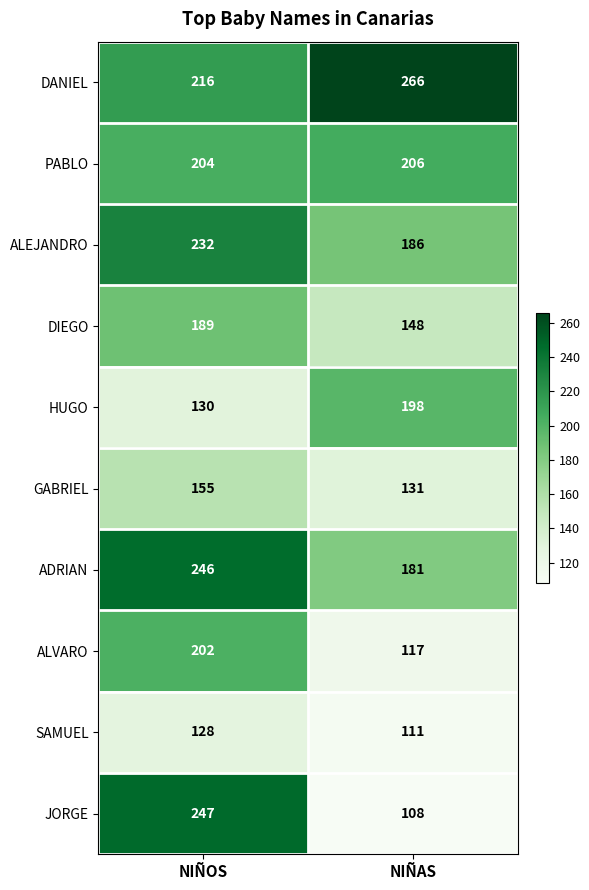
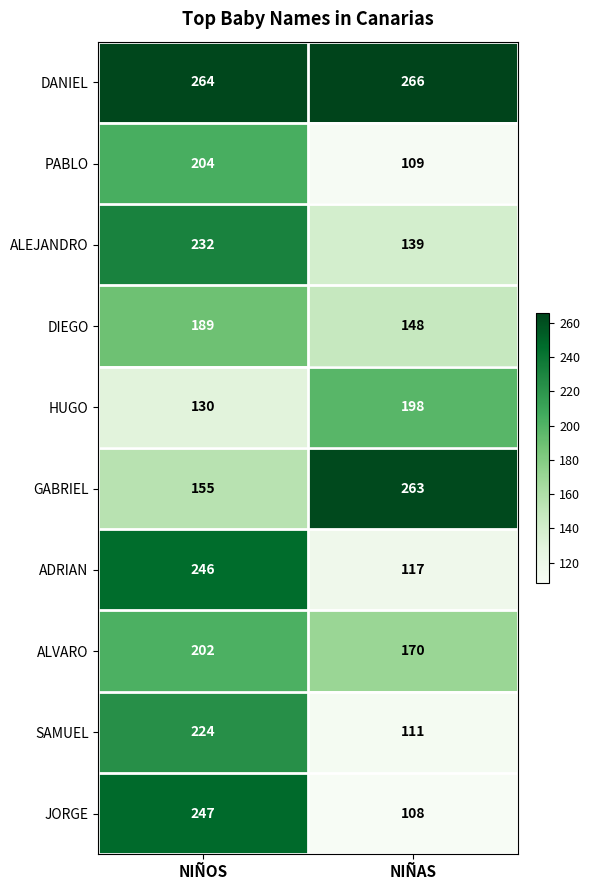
  {
    "DANIEL": {
-     "NIÑOS": 216,
+     "NIÑOS": 264,
      "NIÑAS": 266
    },
    "PABLO": {
      "NIÑOS": 204,
-     "NIÑAS": 206
+     "NIÑAS": 109
    },
    "ALEJANDRO": {
      "NIÑOS": 232,
-     "NIÑAS": 186
+     "NIÑAS": 139
    },
    "DIEGO": {
      "NIÑOS": 189,
      "NIÑAS": 148
    },
    "HUGO": {
      "NIÑOS": 130,
      "NIÑAS": 198
    },
    "GABRIEL": {
      "NIÑOS": 155,
-     "NIÑAS": 131
+     "NIÑAS": 263
    },
    "ADRIAN": {
      "NIÑOS": 246,
-     "NIÑAS": 181
+     "NIÑAS": 117
    },
    "ALVARO": {
      "NIÑOS": 202,
-     "NIÑAS": 117
+     "NIÑAS": 170
    },
    "SAMUEL": {
-     "NIÑOS": 128,
+     "NIÑOS": 224,
      "NIÑAS": 111
    },
    "JORGE": {
      "NIÑOS": 247,
      "NIÑAS": 108
    }
  }
